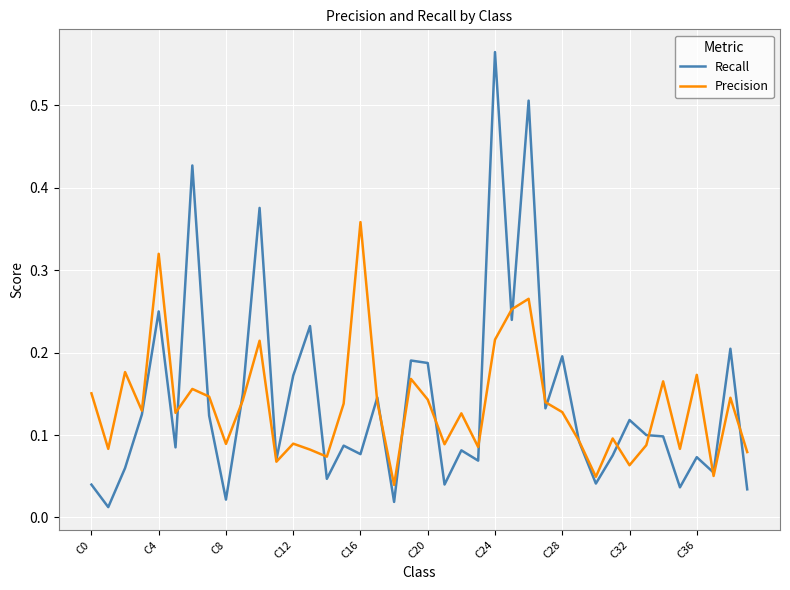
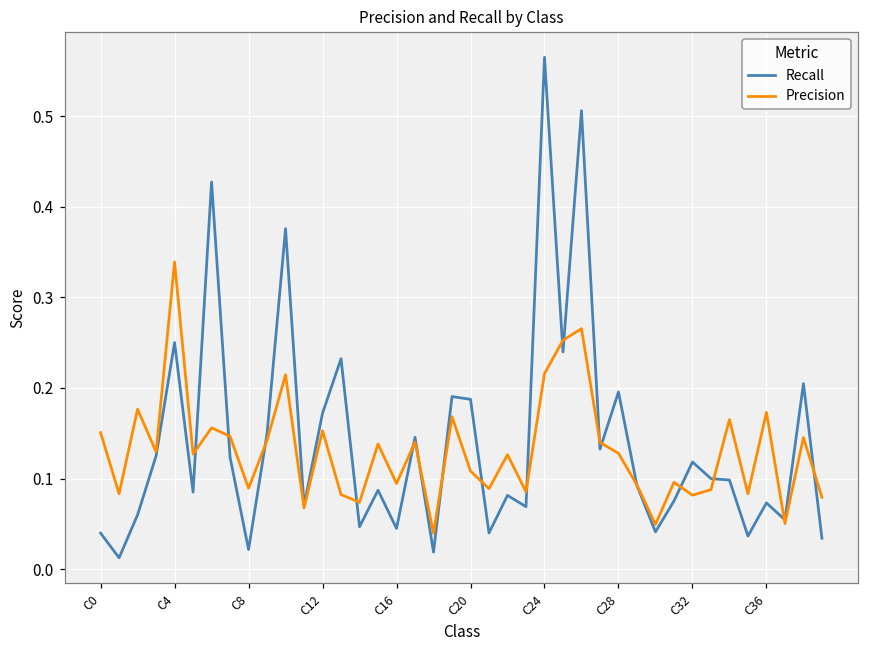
  {
    "Recall": {
      "C0": 0.04,
      "C4": 0.25,
      "C8": 0.02,
      "C12": 0.17,
-     "C16": 0.08,
+     "C16": 0.05,
      "C20": 0.19,
      "C24": 0.56,
      "C28": 0.20,
      "C32": 0.12,
      "C36": 0.07
    },
    "Precision": {
      "C0": 0.15,
-     "C4": 0.32,
+     "C4": 0.34,
      "C8": 0.09,
-     "C12": 0.09,
-     "C16": 0.36,
-     "C20": 0.14,
+     "C12": 0.15,
+     "C16": 0.09,
+     "C20": 0.11,
      "C24": 0.22,
      "C28": 0.13,
-     "C32": 0.06,
+     "C32": 0.08,
      "C36": 0.17
    }
  }
